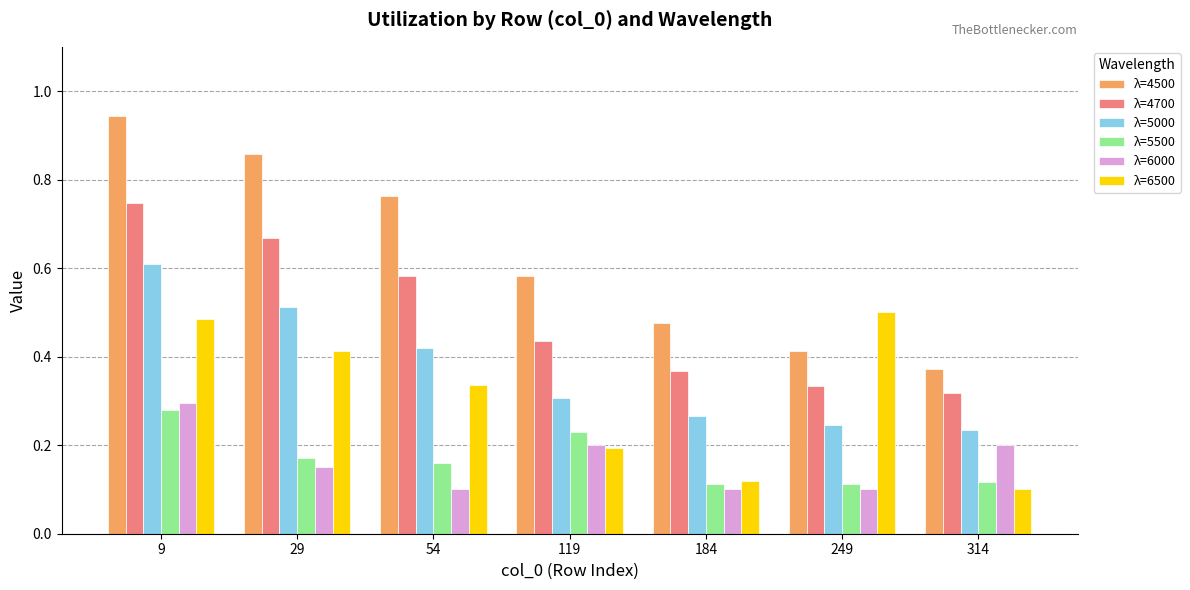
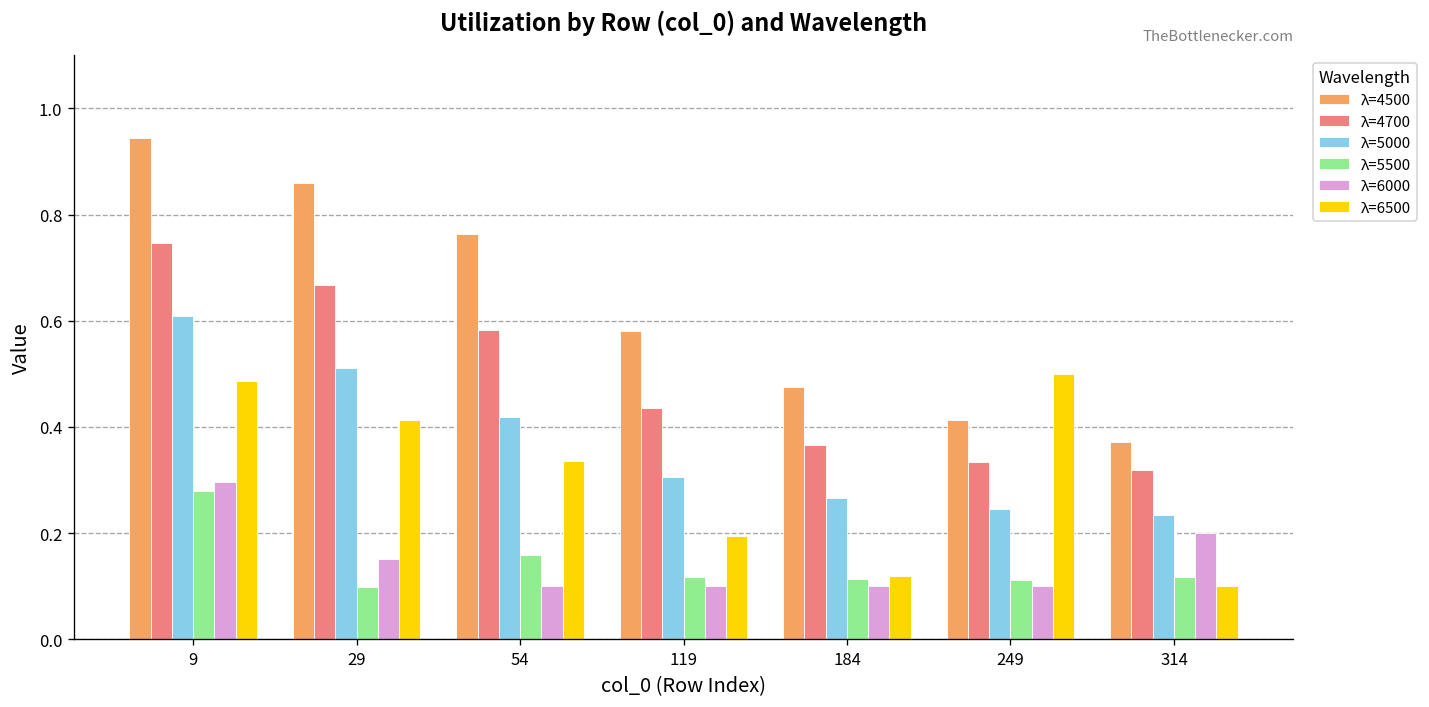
  {
    "λ=5000": {
      "9": 0.61,
      "29": 0.51,
      "54": 0.42,
      "119": 0.31,
      "184": 0.27,
      "249": 0.25,
      "314": 0.23
    },
    "λ=5500": {
      "9": 0.28,
-     "29": 0.17,
+     "29": 0.10,
      "54": 0.16,
-     "119": 0.23,
+     "119": 0.12,
      "184": 0.11,
      "249": 0.11,
      "314": 0.12
    },
    "λ=6000": {
      "9": 0.3,
      "29": 0.15,
      "54": 0.1,
-     "119": 0.2,
+     "119": 0.1,
      "184": 0.1,
      "249": 0.1,
      "314": 0.2
    },
    "λ=6500": {
      "9": 0.49,
      "29": 0.41,
      "54": 0.34,
      "119": 0.19,
      "184": 0.12,
      "249": 0.50,
      "314": 0.10
    }
  }
